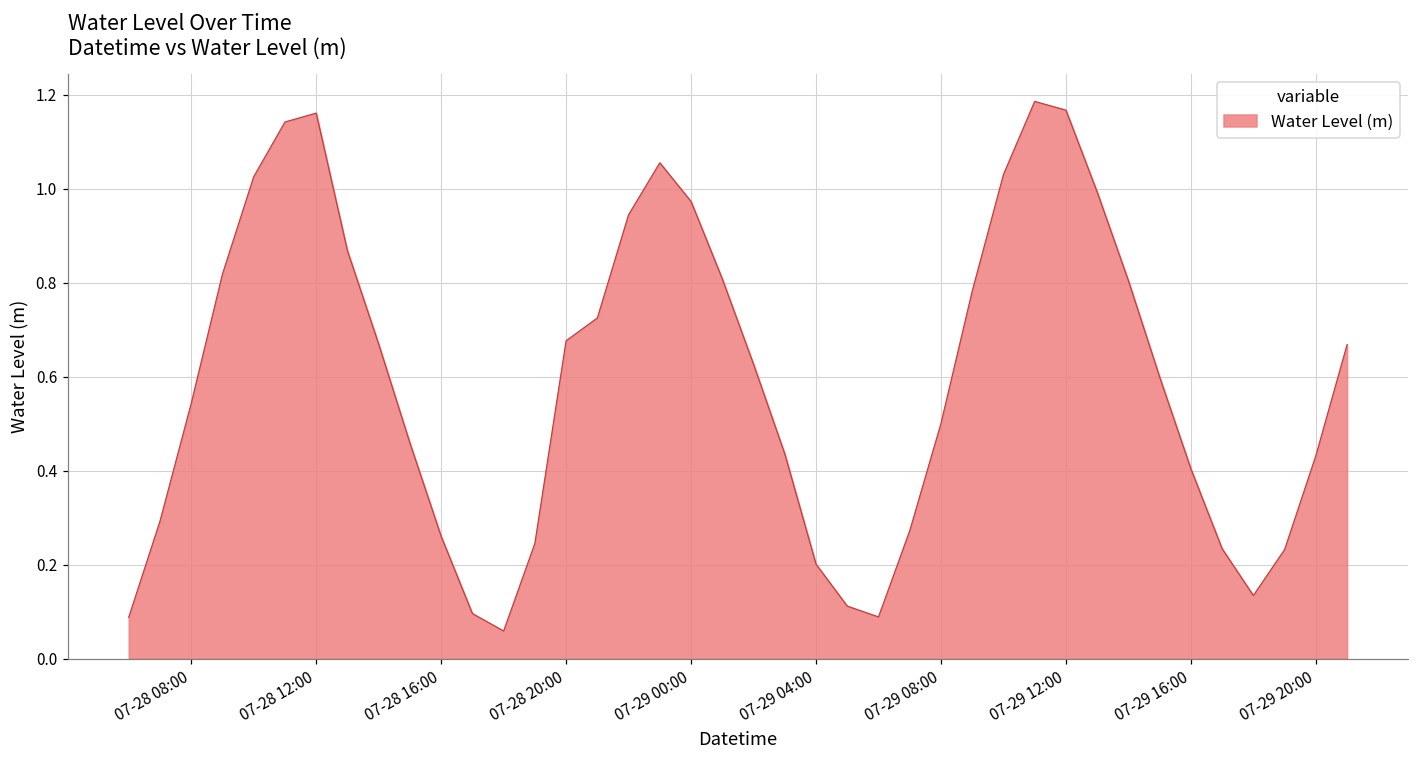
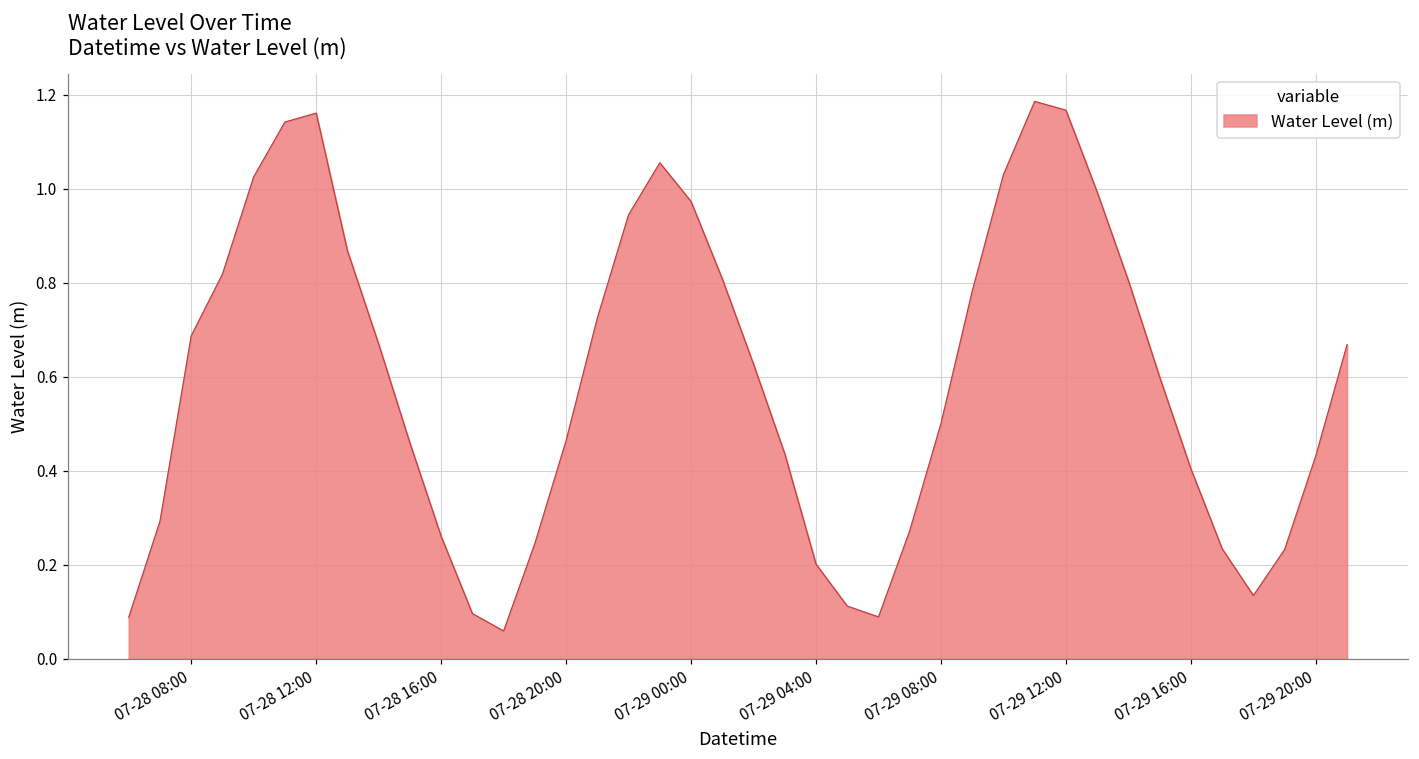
  {
-   "07-28 08:00": 0.54,
+   "07-28 08:00": 0.69,
    "07-28 12:00": 1.16,
    "07-28 16:00": 0.26,
-   "07-28 20:00": 0.68,
+   "07-28 20:00": 0.46,
    "07-29 00:00": 0.97,
    "07-29 04:00": 0.20,
    "07-29 08:00": 0.50,
    "07-29 12:00": 1.17,
    "07-29 16:00": 0.40,
    "07-29 20:00": 0.43
  }
